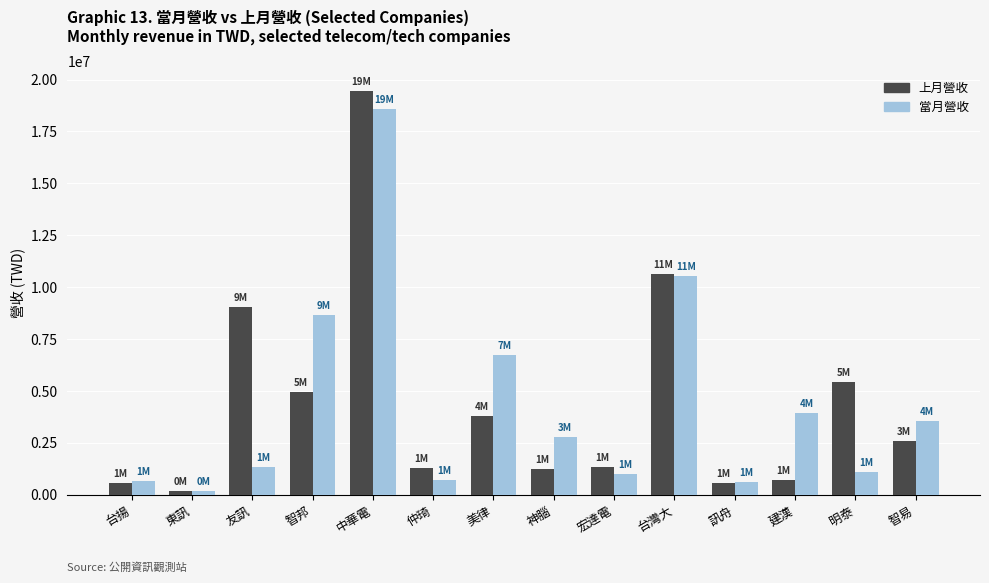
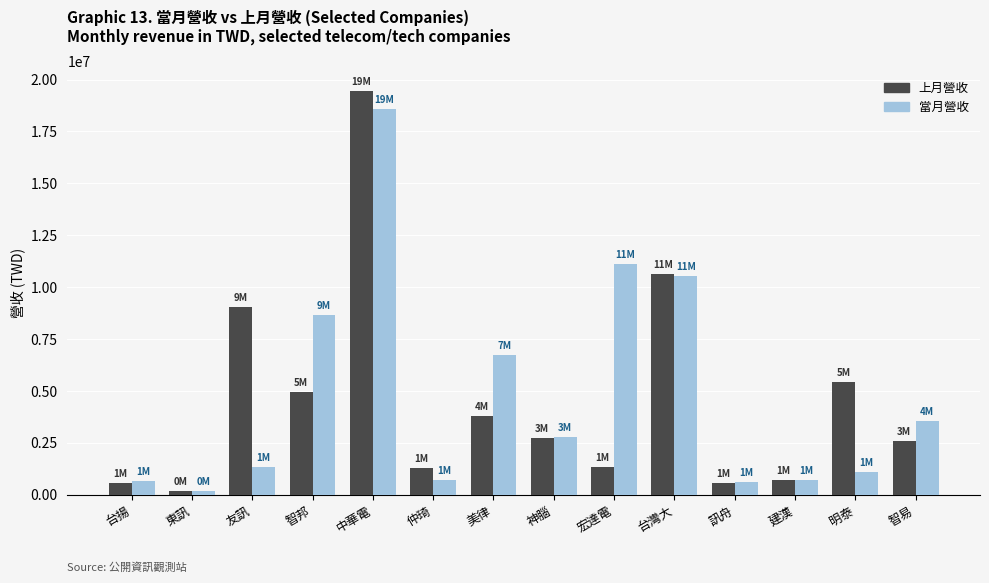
  {
    "上月營收": {
      "台揚": "1M",
      "友訊": "9M",
      "智邦": "5M",
      "中華電": "19M",
      "仲琦": "1M",
      "美律": "4M",
-     "神腦": "1M",
+     "神腦": "3M",
      "宏達電": "1M",
      "台灣大": "11M",
      "訊舟": "1M",
      "建漢": "1M",
      "明泰": "5M",
      "智易": "3M"
    },
    "當月營收": {
      "台揚": "1M",
      "友訊": "1M",
      "智邦": "9M",
      "中華電": "19M",
      "仲琦": "1M",
      "美律": "7M",
      "神腦": "3M",
-     "宏達電": "1M",
+     "宏達電": "11M",
      "台灣大": "11M",
      "訊舟": "1M",
-     "建漢": "4M",
+     "建漢": "1M",
      "明泰": "1M",
      "智易": "4M"
    }
  }
